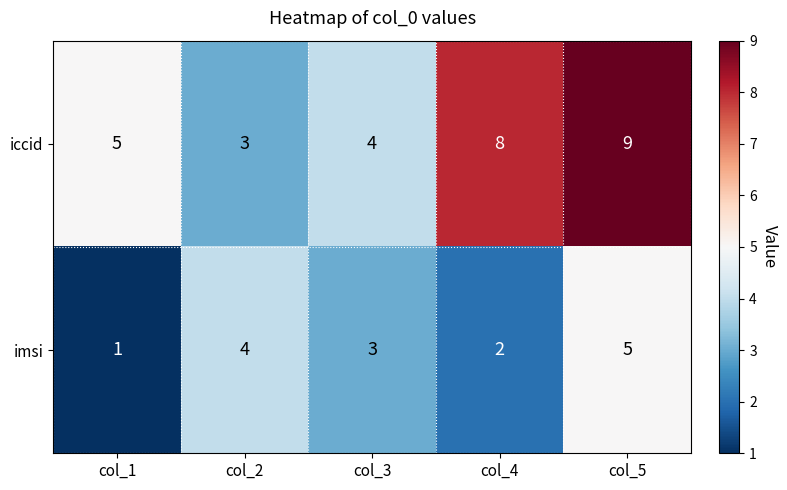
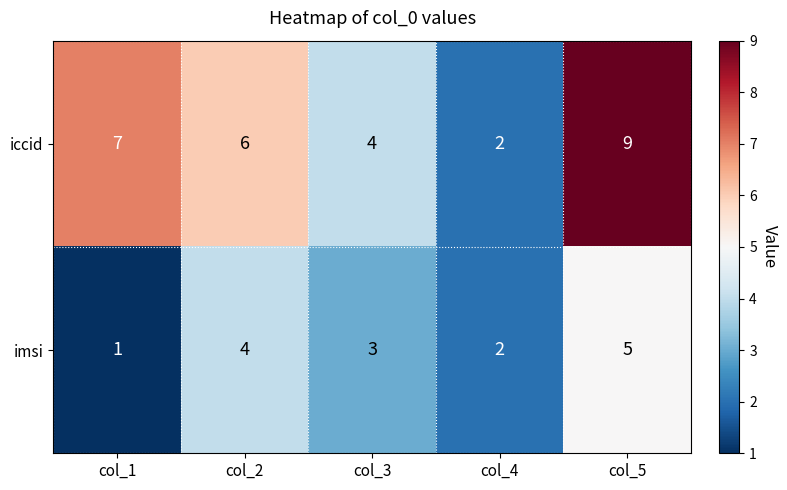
  {
    "iccid": {
-     "col_1": 5,
-     "col_2": 3,
+     "col_1": 7,
+     "col_2": 6,
      "col_3": 4,
-     "col_4": 8,
+     "col_4": 2,
      "col_5": 9
    },
    "imsi": {
      "col_1": 1,
      "col_2": 4,
      "col_3": 3,
      "col_4": 2,
      "col_5": 5
    }
  }
